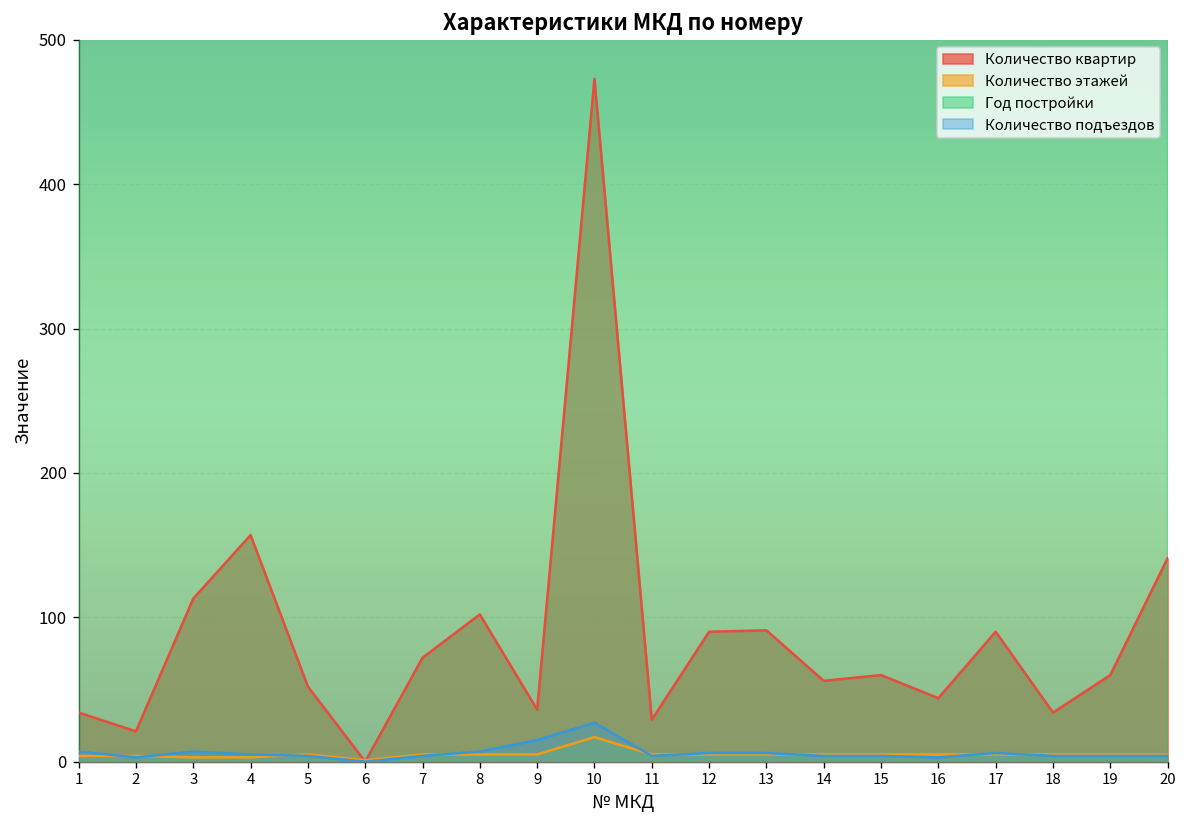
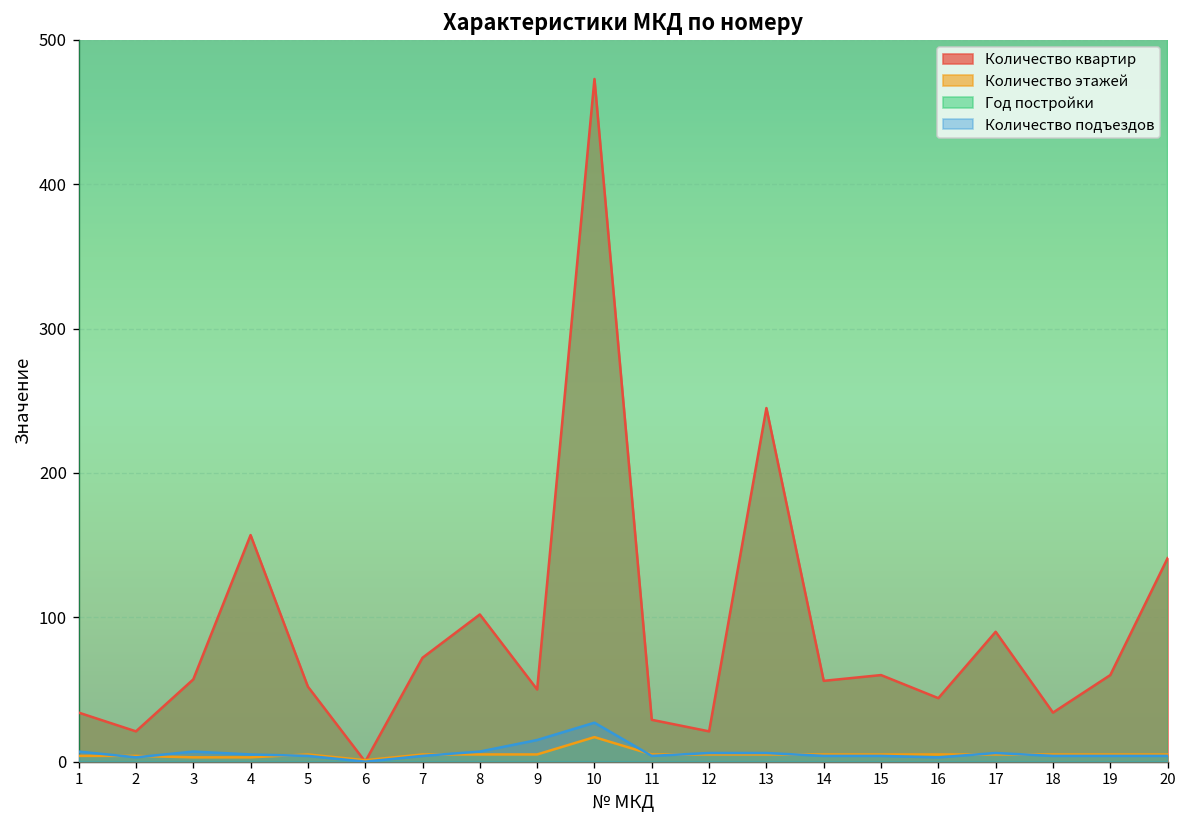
  {
    "Количество квартир": {
      "1": 34,
      "2": 21,
-     "3": 113,
+     "3": 57,
      "4": 157,
      "5": 52,
      "7": 72,
      "8": 102,
-     "9": 36,
+     "9": 50,
      "10": 473,
      "11": 29,
-     "12": 90,
-     "13": 91,
+     "12": 21,
+     "13": 245,
      "14": 56,
      "15": 60,
      "16": 44,
      "17": 90,
      "18": 34,
      "19": 60,
      "20": 141
    },
    "Количество этажей": {
      "1": 4,
      "3": 3,
      "9": 5,
      "10": 17
    },
    "Количество подъездов": {
      "1": 7,
      "3": 7,
      "9": 15,
      "10": 27
    }
  }
